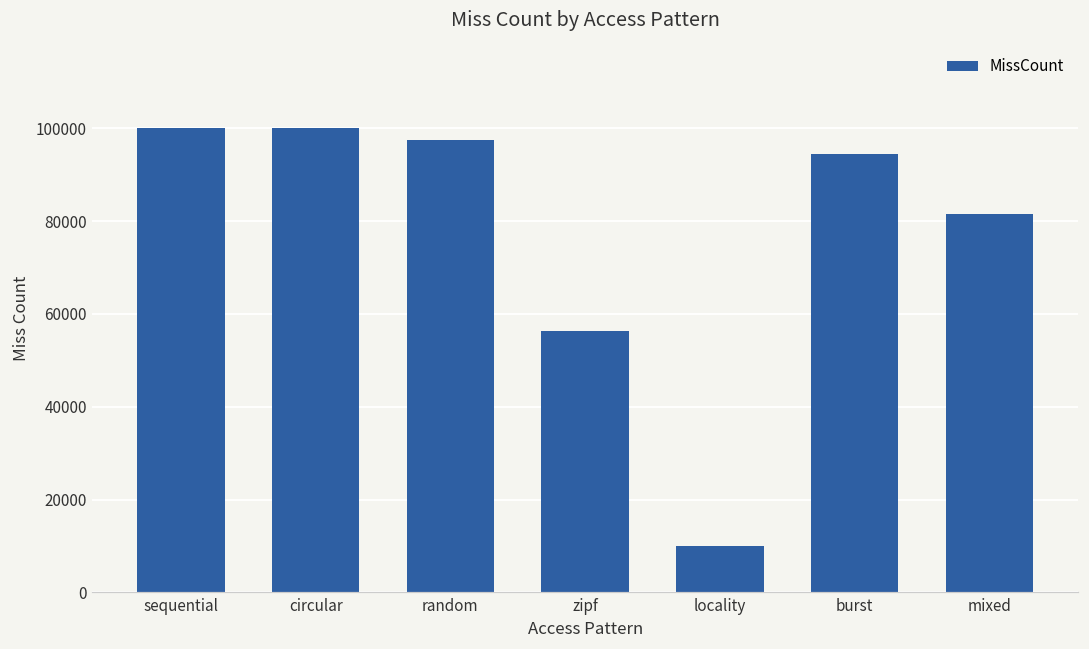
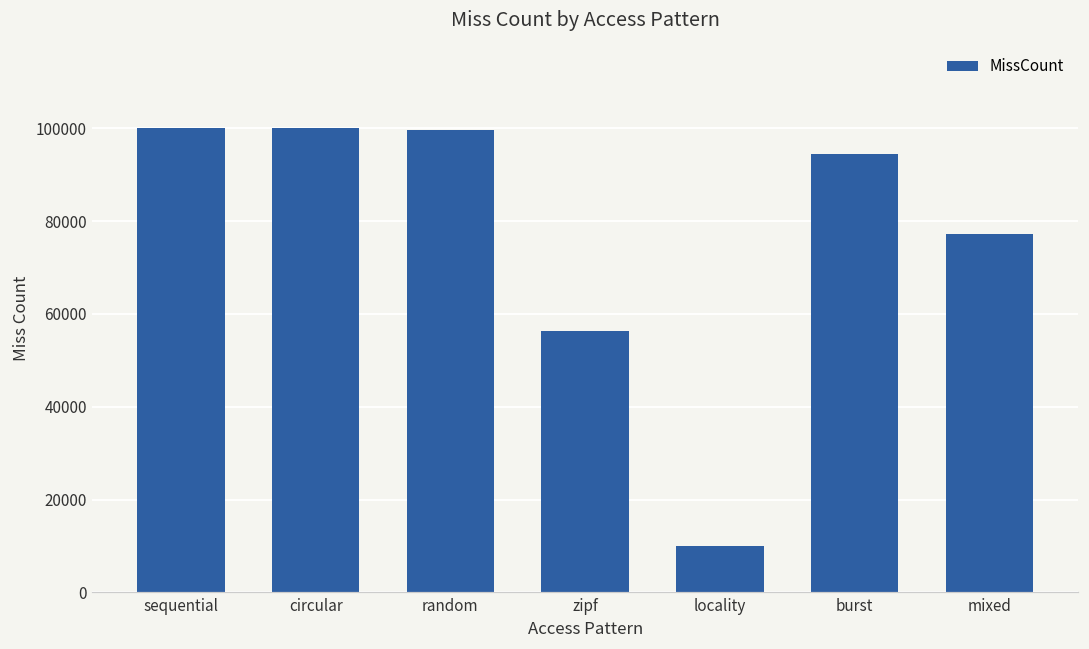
  {
    "sequential": 100000,
    "circular": 100000,
-   "random": 97000,
+   "random": 100000,
    "zipf": 56000,
    "locality": 10000,
    "burst": 94000,
-   "mixed": 82000
+   "mixed": 77000
  }
